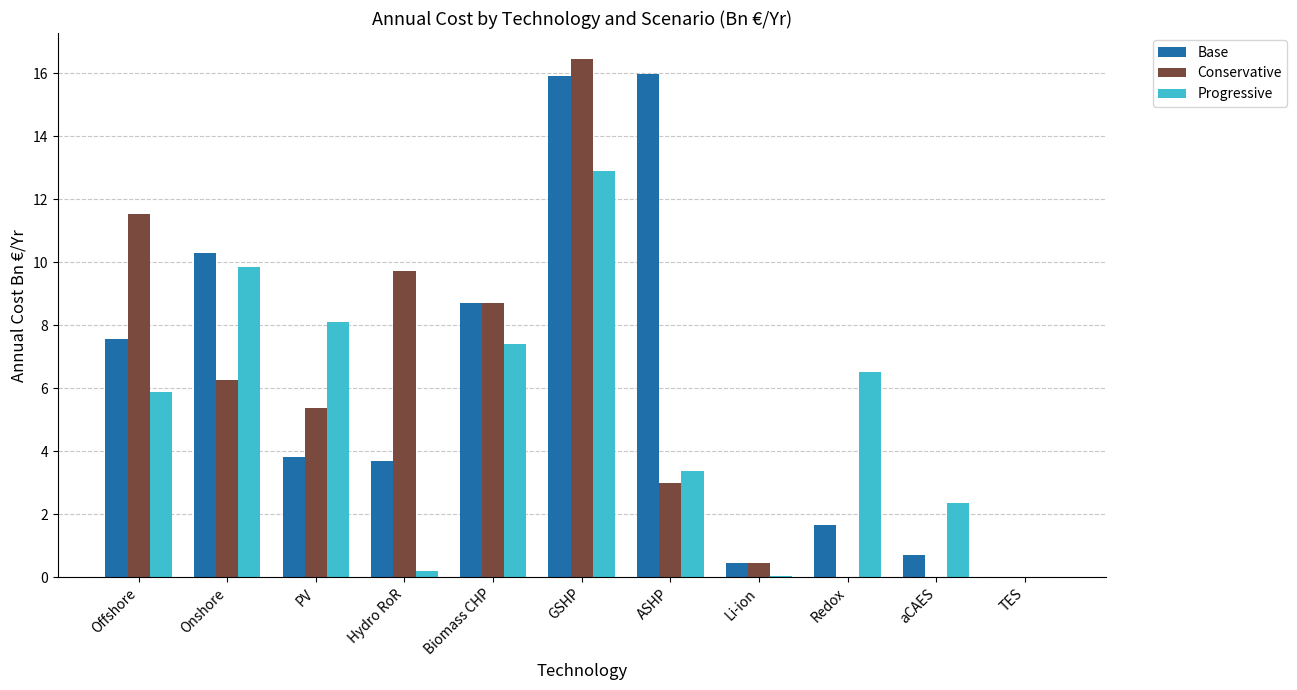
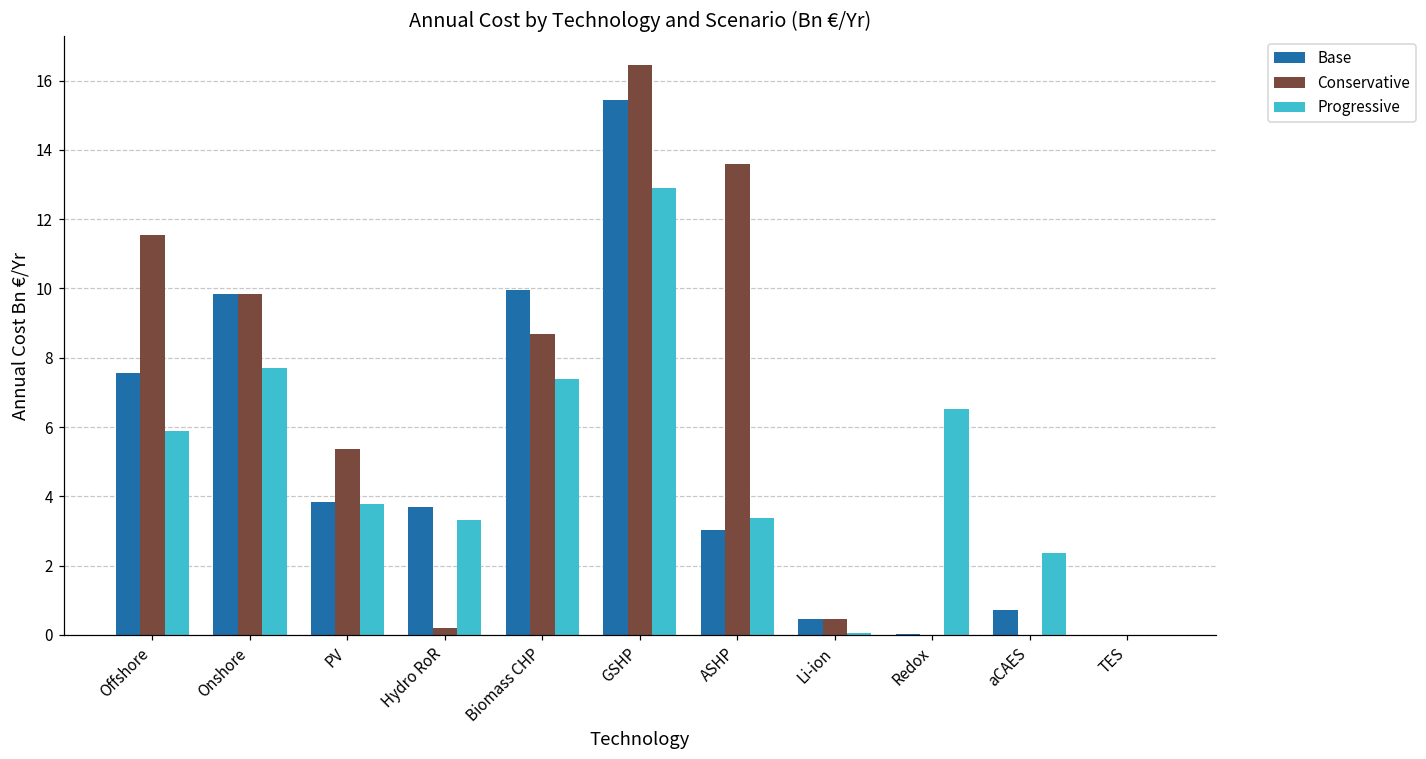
  {
    "Base": {
      "Offshore": 7.6,
-     "Onshore": 10.3,
+     "Onshore": 9.8,
      "PV": 3.8,
      "Hydro RoR": 3.7,
-     "Biomass CHP": 8.7,
-     "GSHP": 15.9,
-     "ASHP": 16.0,
+     "Biomass CHP": 10.0,
+     "GSHP": 15.4,
+     "ASHP": 3.0,
      "Li-ion": 0.5,
-     "Redox": 1.7,
+     "Redox": 0.0,
      "aCAES": 0.7,
      "TES": 0.0
    },
    "Conservative": {
      "Offshore": 11.5,
-     "Onshore": 6.2,
+     "Onshore": 9.8,
      "PV": 5.4,
-     "Hydro RoR": 9.7,
+     "Hydro RoR": 0.2,
      "Biomass CHP": 8.7,
      "GSHP": 16.5,
-     "ASHP": 3.0,
+     "ASHP": 13.6,
      "Li-ion": 0.5,
      "Redox": 0.0,
      "aCAES": 0.0,
      "TES": 0.0
    },
    "Progressive": {
      "Offshore": 5.9,
-     "Onshore": 9.8,
-     "PV": 8.1,
-     "Hydro RoR": 0.2,
+     "Onshore": 7.7,
+     "PV": 3.8,
+     "Hydro RoR": 3.3,
      "Biomass CHP": 7.4,
      "GSHP": 12.9,
      "ASHP": 3.4,
      "Redox": 6.5,
      "aCAES": 2.4,
      "TES": 0.0
    }
  }
